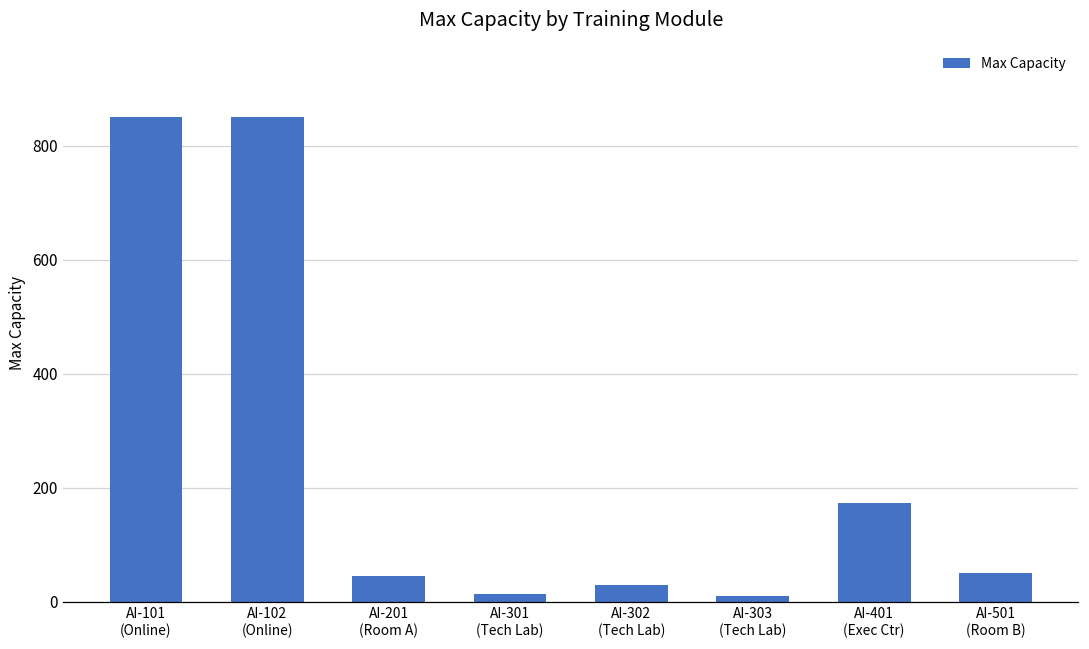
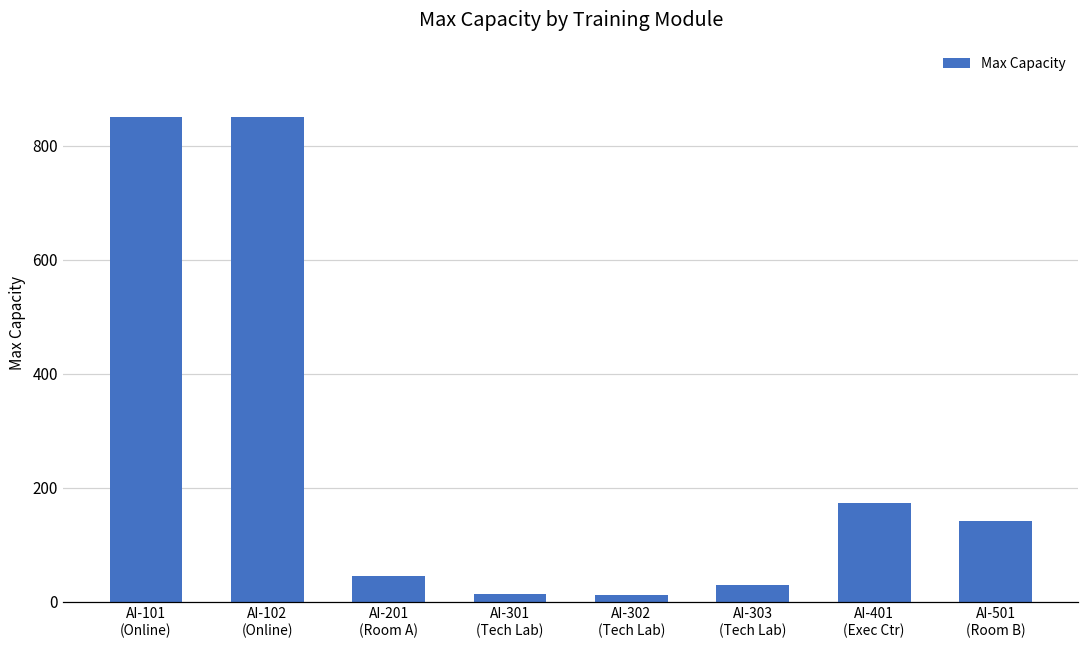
  {
    "AI-101 (Online)": 850,
    "AI-102 (Online)": 850,
    "AI-201 (Room A)": 50,
    "AI-301 (Tech Lab)": 10,
-   "AI-302 (Tech Lab)": 30,
-   "AI-303 (Tech Lab)": 10,
+   "AI-302 (Tech Lab)": 10,
+   "AI-303 (Tech Lab)": 30,
    "AI-401 (Exec Ctr)": 170,
-   "AI-501 (Room B)": 50
+   "AI-501 (Room B)": 140
  }
